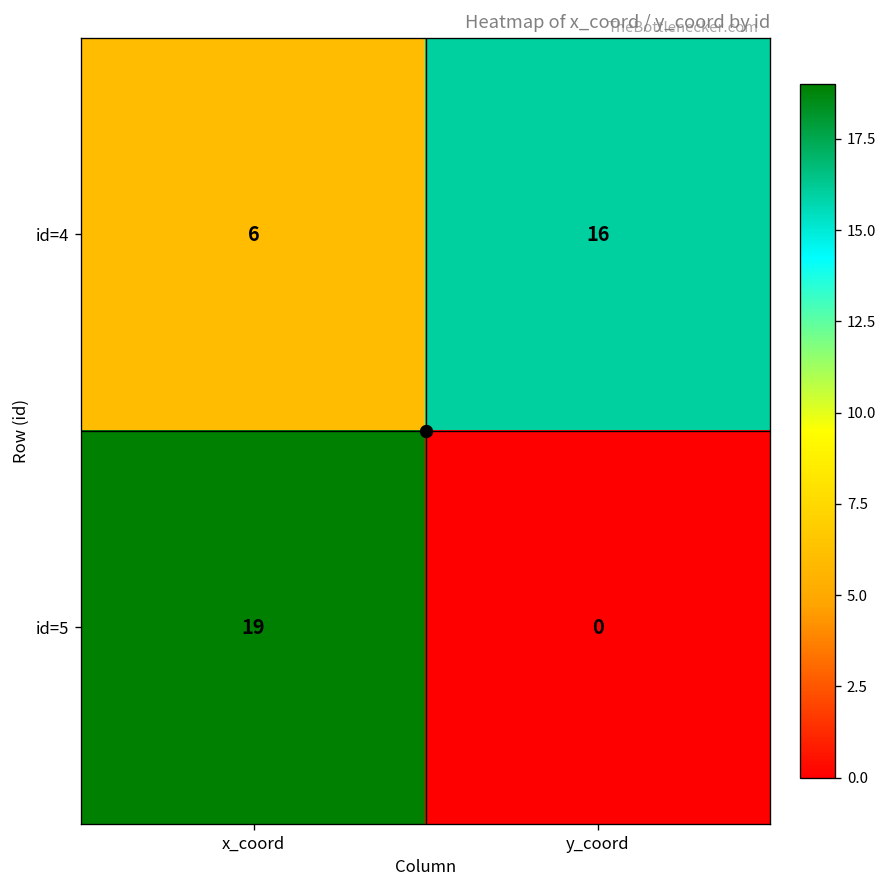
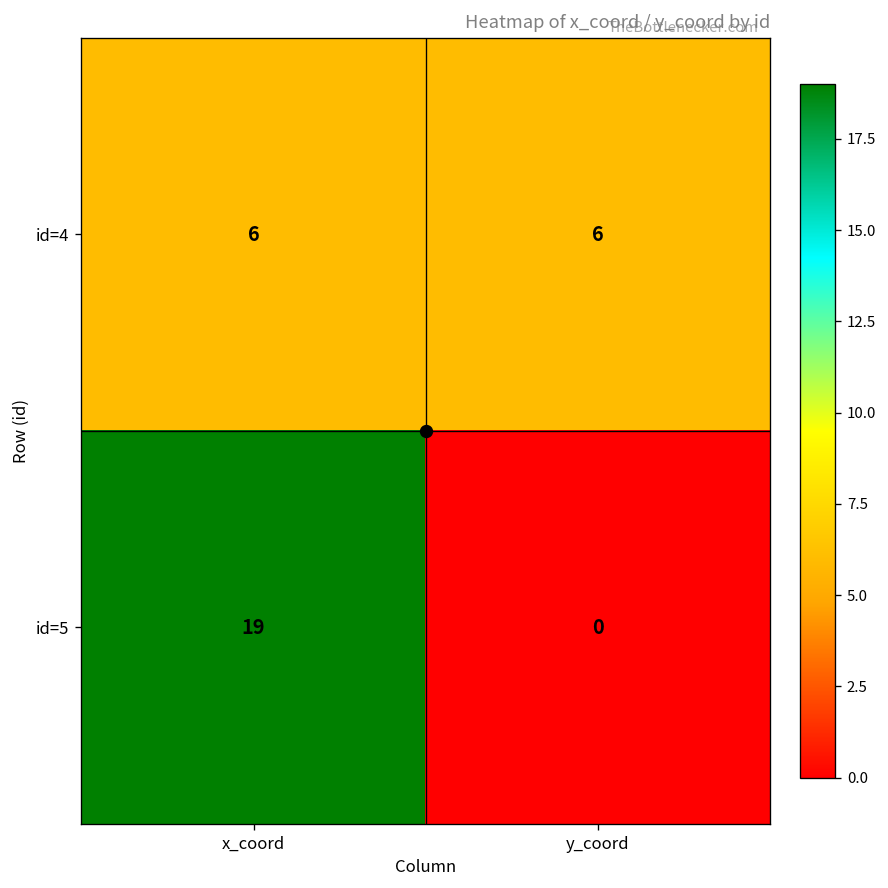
  {
    "id=4": {
      "x_coord": 6,
-     "y_coord": 16
+     "y_coord": 6
    },
    "id=5": {
      "x_coord": 19,
      "y_coord": 0
    }
  }
